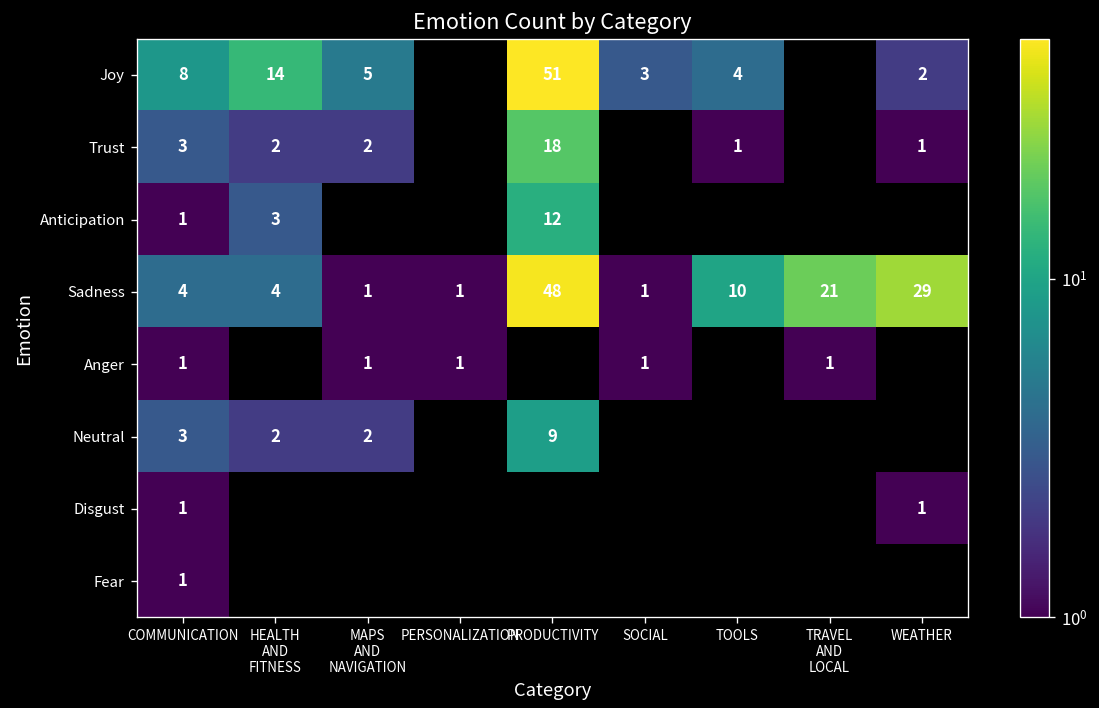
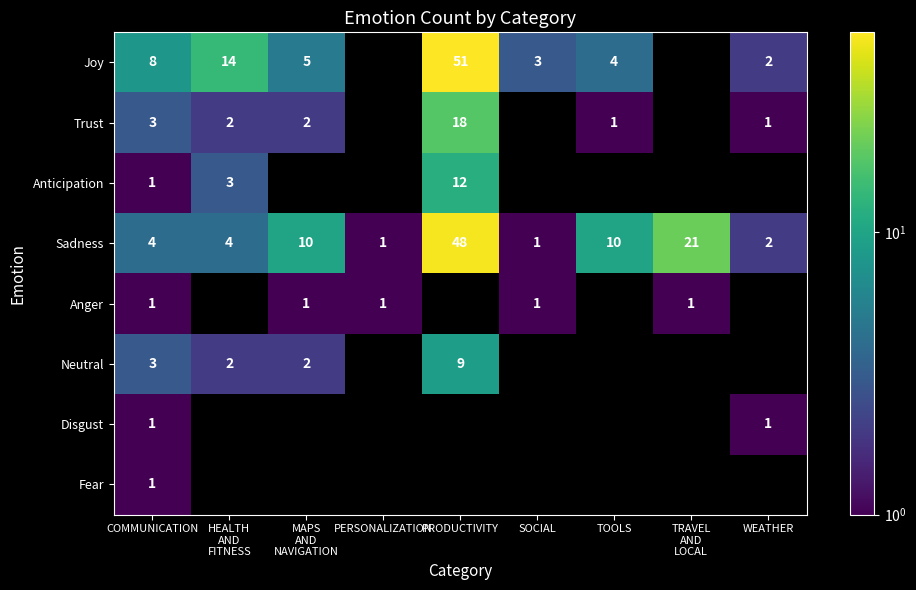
  {
    "Joy": {
      "COMMUNICATION": 8,
      "HEALTH AND FITNESS": 14,
      "MAPS AND NAVIGATION": 5,
      "PRODUCTIVITY": 51,
      "SOCIAL": 3,
      "TOOLS": 4,
      "WEATHER": 2
    },
    "Trust": {
      "COMMUNICATION": 3,
      "HEALTH AND FITNESS": 2,
      "MAPS AND NAVIGATION": 2,
      "PRODUCTIVITY": 18,
      "TOOLS": 1,
      "WEATHER": 1
    },
    "Anticipation": {
      "COMMUNICATION": 1,
      "HEALTH AND FITNESS": 3,
      "PRODUCTIVITY": 12
    },
    "Sadness": {
      "COMMUNICATION": 4,
      "HEALTH AND FITNESS": 4,
-     "MAPS AND NAVIGATION": 1,
+     "MAPS AND NAVIGATION": 10,
      "PERSONALIZATION": 1,
      "PRODUCTIVITY": 48,
      "SOCIAL": 1,
      "TOOLS": 10,
      "TRAVEL AND LOCAL": 21,
-     "WEATHER": 29
+     "WEATHER": 2
    },
    "Anger": {
      "COMMUNICATION": 1,
      "MAPS AND NAVIGATION": 1,
      "PERSONALIZATION": 1,
      "SOCIAL": 1,
      "TRAVEL AND LOCAL": 1
    },
    "Neutral": {
      "COMMUNICATION": 3,
      "HEALTH AND FITNESS": 2,
      "MAPS AND NAVIGATION": 2,
      "PRODUCTIVITY": 9
    },
    "Disgust": {
      "COMMUNICATION": 1,
      "WEATHER": 1
    },
    "Fear": {
      "COMMUNICATION": 1
    }
  }
